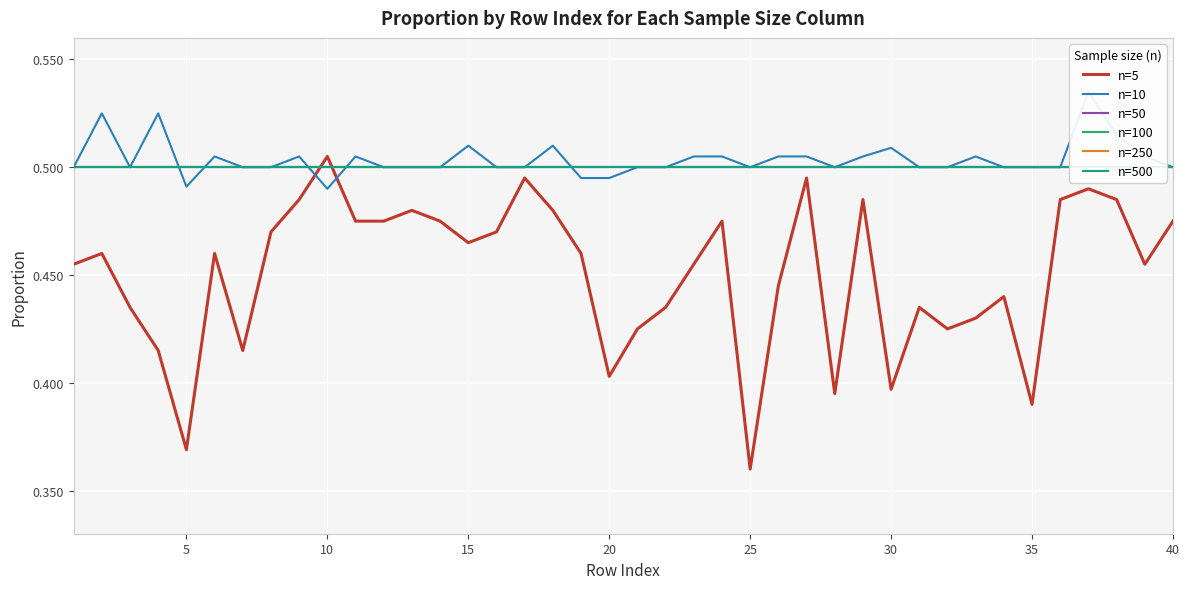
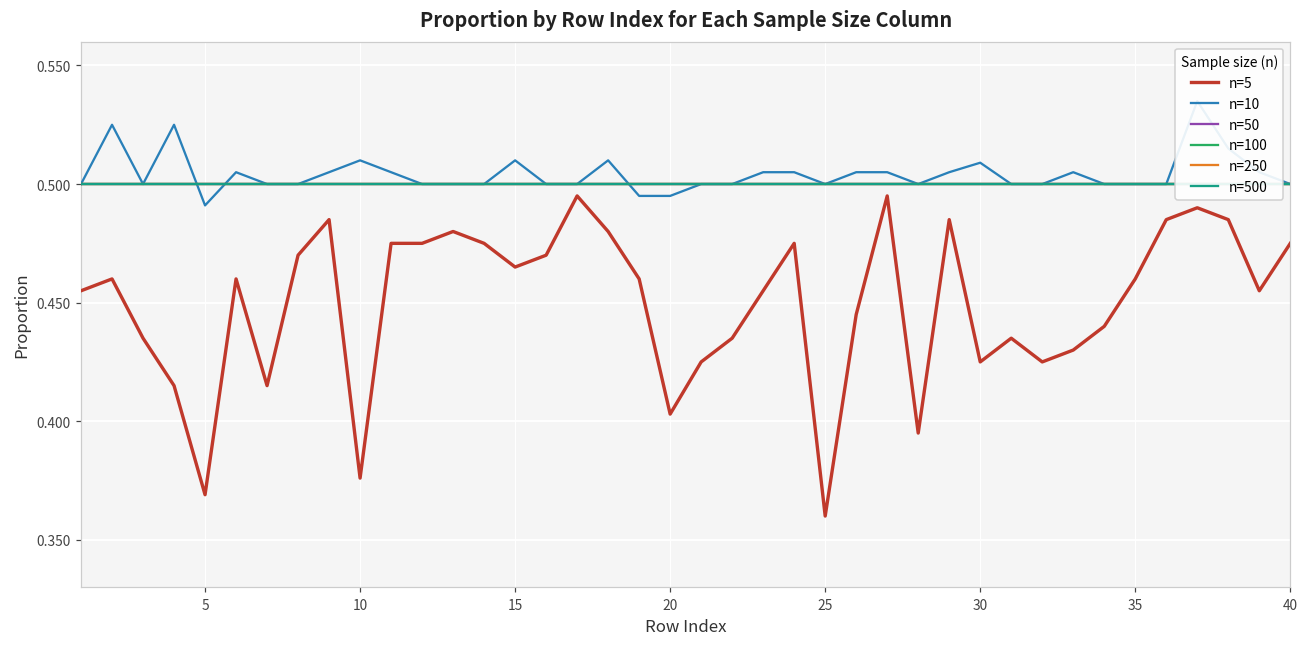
  {
    "n=5": {
      "5": 0.369,
-     "10": 0.505,
+     "10": 0.376,
      "15": 0.465,
      "20": 0.403,
      "25": 0.360,
-     "30": 0.397,
-     "35": 0.39,
+     "30": 0.425,
+     "35": 0.46,
      "40": 0.475
    },
    "n=10": {
      "5": 0.49,
-     "10": 0.49,
+     "10": 0.51,
      "15": 0.51,
      "20": 0.495,
      "30": 0.51
    },
    "n=500": {
      "5": 0.500,
      "10": 0.500,
      "15": 0.500,
      "20": 0.500,
      "30": 0.500
    }
  }
